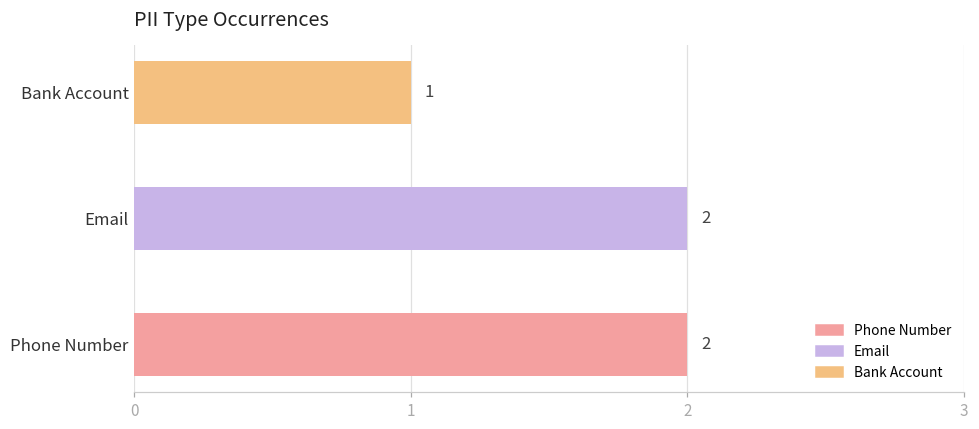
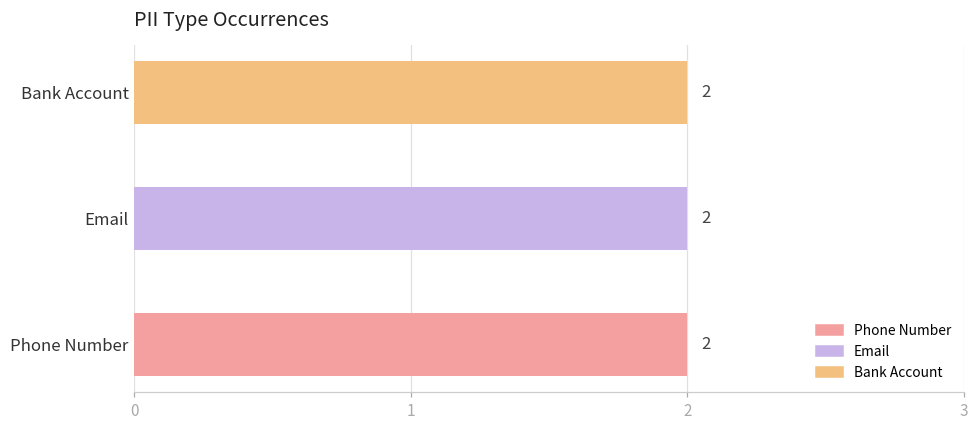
  {
-   "Bank Account": 1,
+   "Bank Account": 2,
    "Email": 2,
    "Phone Number": 2
  }
